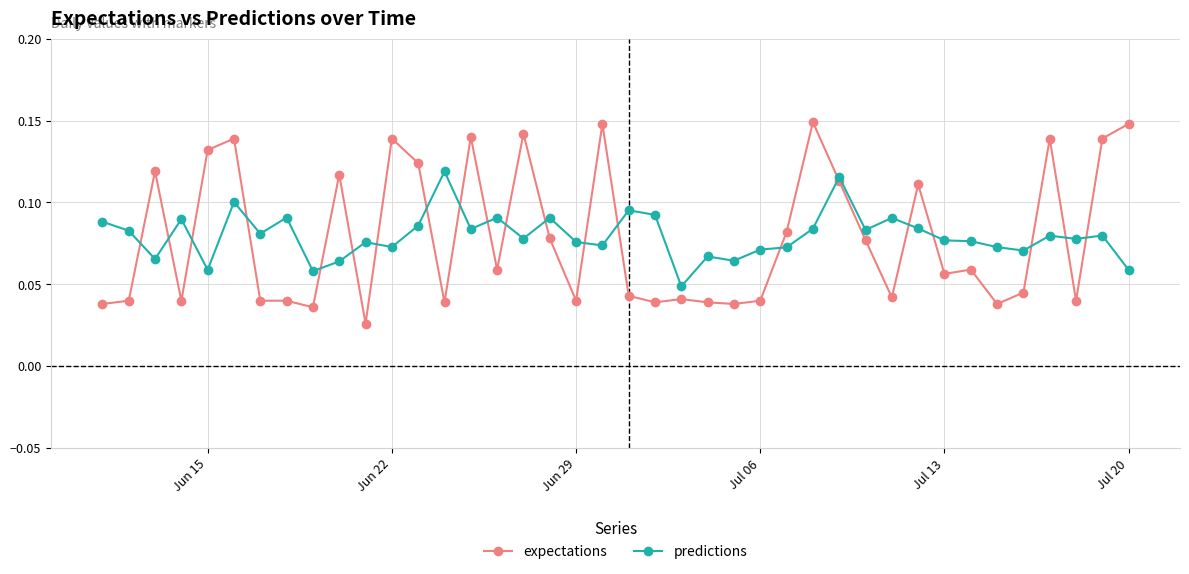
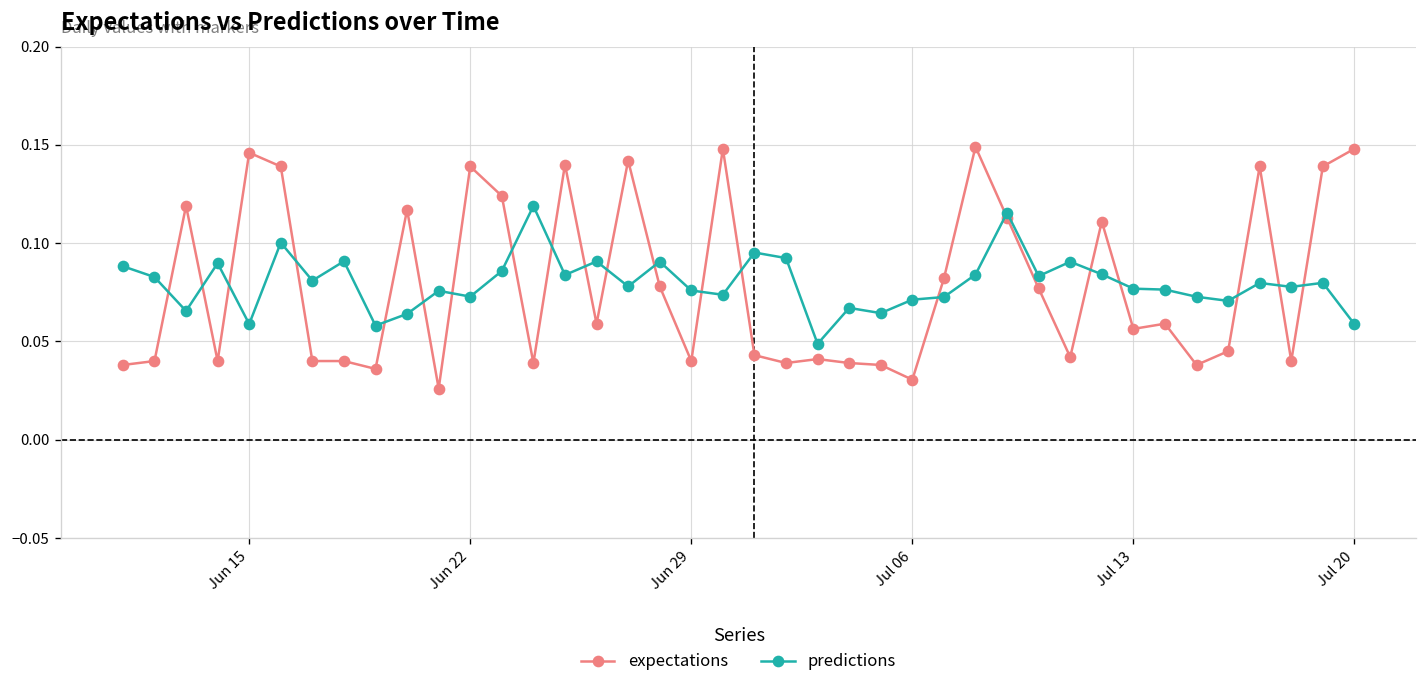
  {
    "expectations": {
-     "Jun 15": 0.132,
+     "Jun 15": 0.146,
      "Jun 22": 0.139,
      "Jun 29": 0.040,
-     "Jul 06": 0.040,
+     "Jul 06": 0.031,
      "Jul 13": 0.056,
      "Jul 20": 0.148
    },
    "predictions": {
      "Jun 15": 0.059,
      "Jun 22": 0.073,
      "Jun 29": 0.076,
      "Jul 06": 0.071,
      "Jul 13": 0.077,
      "Jul 20": 0.059
    }
  }
